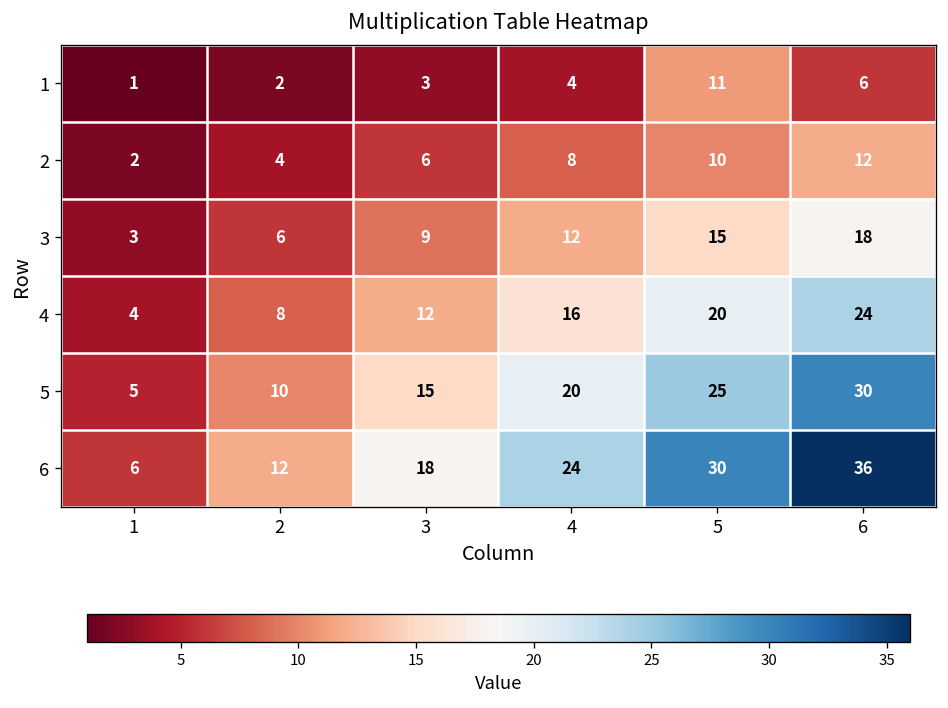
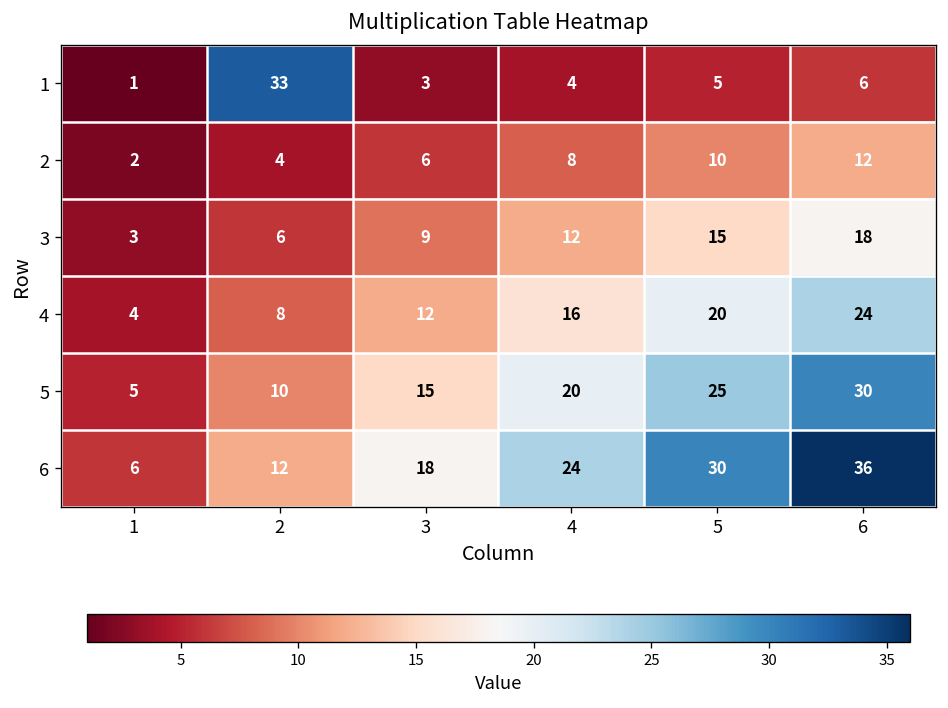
  {
    "1": {
      "1": 1,
-     "2": 2,
+     "2": 33,
      "3": 3,
      "4": 4,
-     "5": 11,
+     "5": 5,
      "6": 6
    },
    "2": {
      "1": 2,
      "2": 4,
      "3": 6,
      "4": 8,
      "5": 10,
      "6": 12
    },
    "3": {
      "1": 3,
      "2": 6,
      "3": 9,
      "4": 12,
      "5": 15,
      "6": 18
    },
    "4": {
      "1": 4,
      "2": 8,
      "3": 12,
      "4": 16,
      "5": 20,
      "6": 24
    },
    "5": {
      "1": 5,
      "2": 10,
      "3": 15,
      "4": 20,
      "5": 25,
      "6": 30
    },
    "6": {
      "1": 6,
      "2": 12,
      "3": 18,
      "4": 24,
      "5": 30,
      "6": 36
    }
  }
